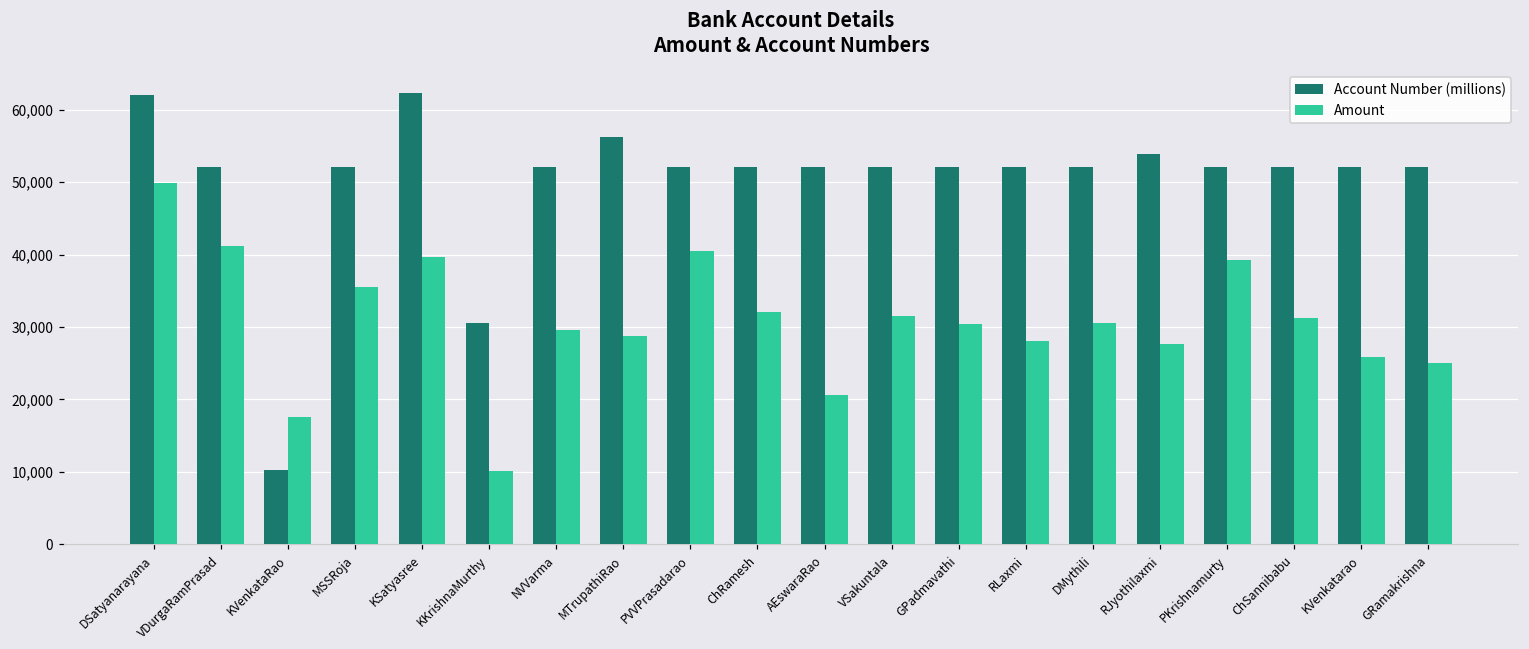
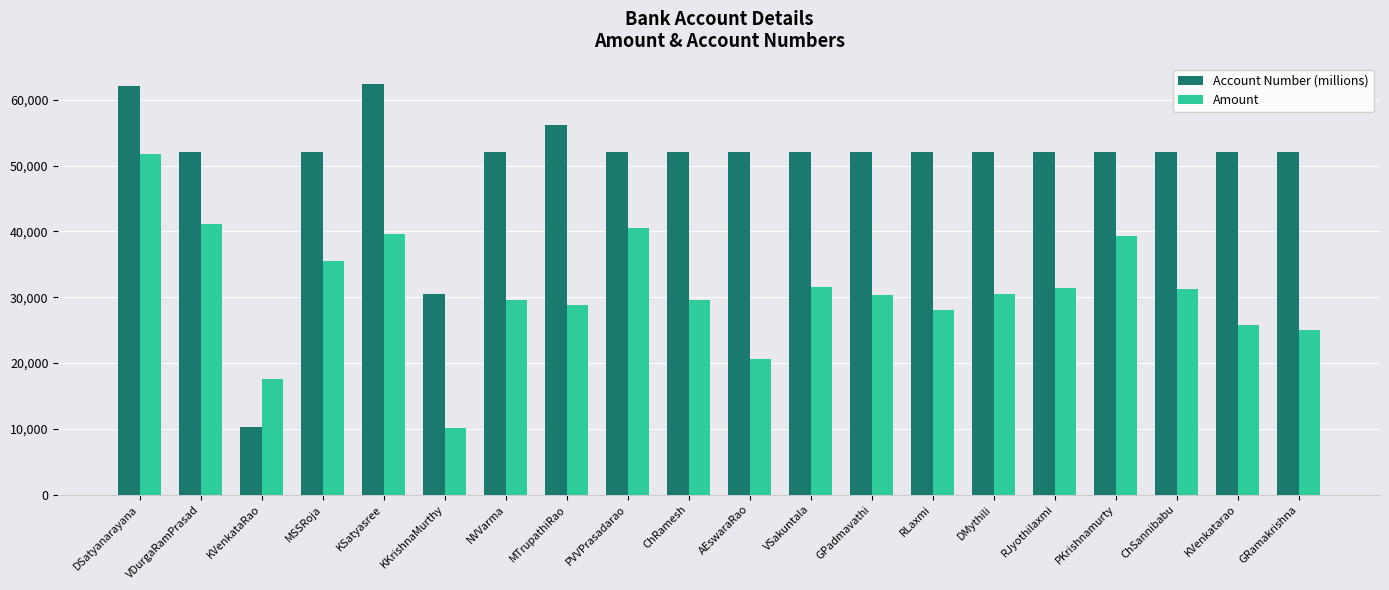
  {
    "Account Number (millions)": {
      "DSatyanarayana": "62,000",
      "VDurgaRamPrasad": "52,000",
      "KVenkataRao": "10,000",
      "MSSRoja": "52,000",
      "KSatyasree": "62,000",
      "KKrishnaMurthy": "31,000",
      "NVVarma": "52,000",
      "MTrupathiRao": "56,000",
      "PVVPrasadarao": "52,000",
      "ChRamesh": "52,000",
      "AEswaraRao": "52,000",
      "VSakuntala": "52,000",
      "GPadmavathi": "52,000",
      "RLaxmi": "52,000",
      "DMythili": "52,000",
-     "RJyothilaxmi": "54,000",
+     "RJyothilaxmi": "52,000",
      "PKrishnamurty": "52,000",
      "ChSannibabu": "52,000",
      "KVenkatarao": "52,000",
      "GRamakrishna": "52,000"
    },
    "Amount": {
-     "DSatyanarayana": "50,000",
+     "DSatyanarayana": "52,000",
      "VDurgaRamPrasad": "41,000",
      "KVenkataRao": "18,000",
      "MSSRoja": "35,000",
      "KSatyasree": "40,000",
      "KKrishnaMurthy": "10,000",
      "NVVarma": "30,000",
      "MTrupathiRao": "29,000",
      "PVVPrasadarao": "41,000",
-     "ChRamesh": "32,000",
+     "ChRamesh": "30,000",
      "AEswaraRao": "21,000",
      "VSakuntala": "32,000",
      "GPadmavathi": "30,000",
      "RLaxmi": "28,000",
      "DMythili": "31,000",
-     "RJyothilaxmi": "28,000",
+     "RJyothilaxmi": "31,000",
      "PKrishnamurty": "39,000",
      "ChSannibabu": "31,000",
      "KVenkatarao": "26,000",
      "GRamakrishna": "25,000"
    }
  }
